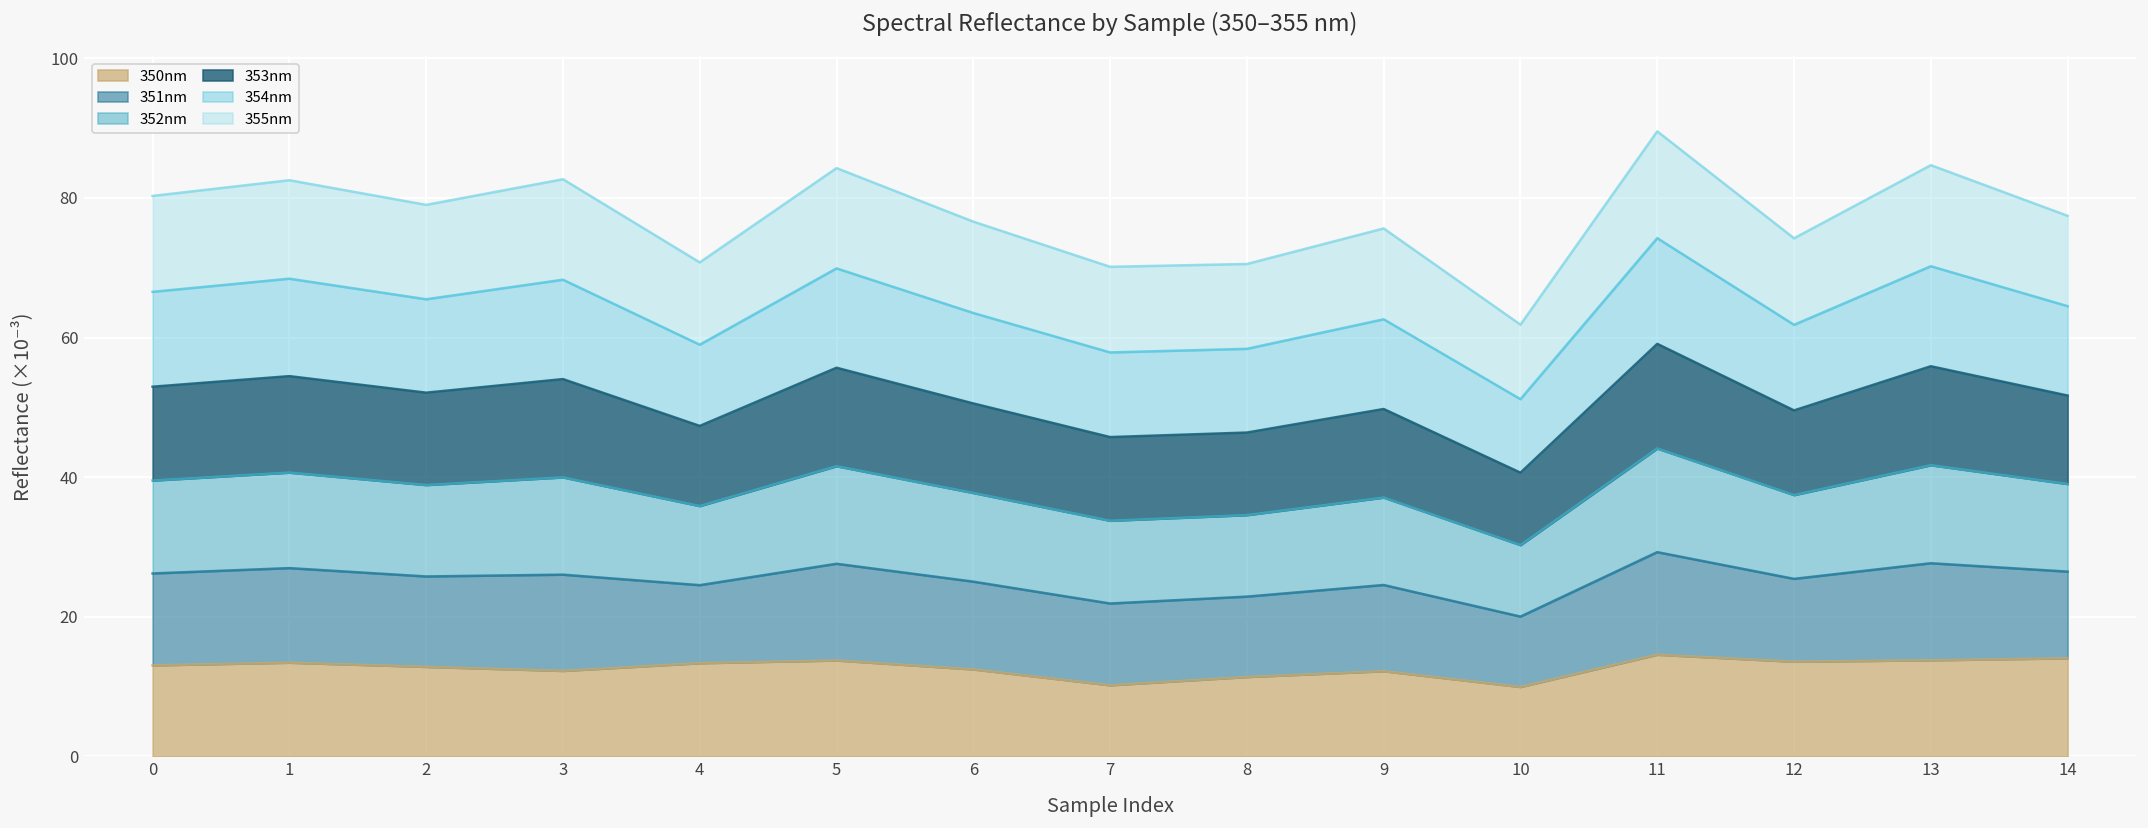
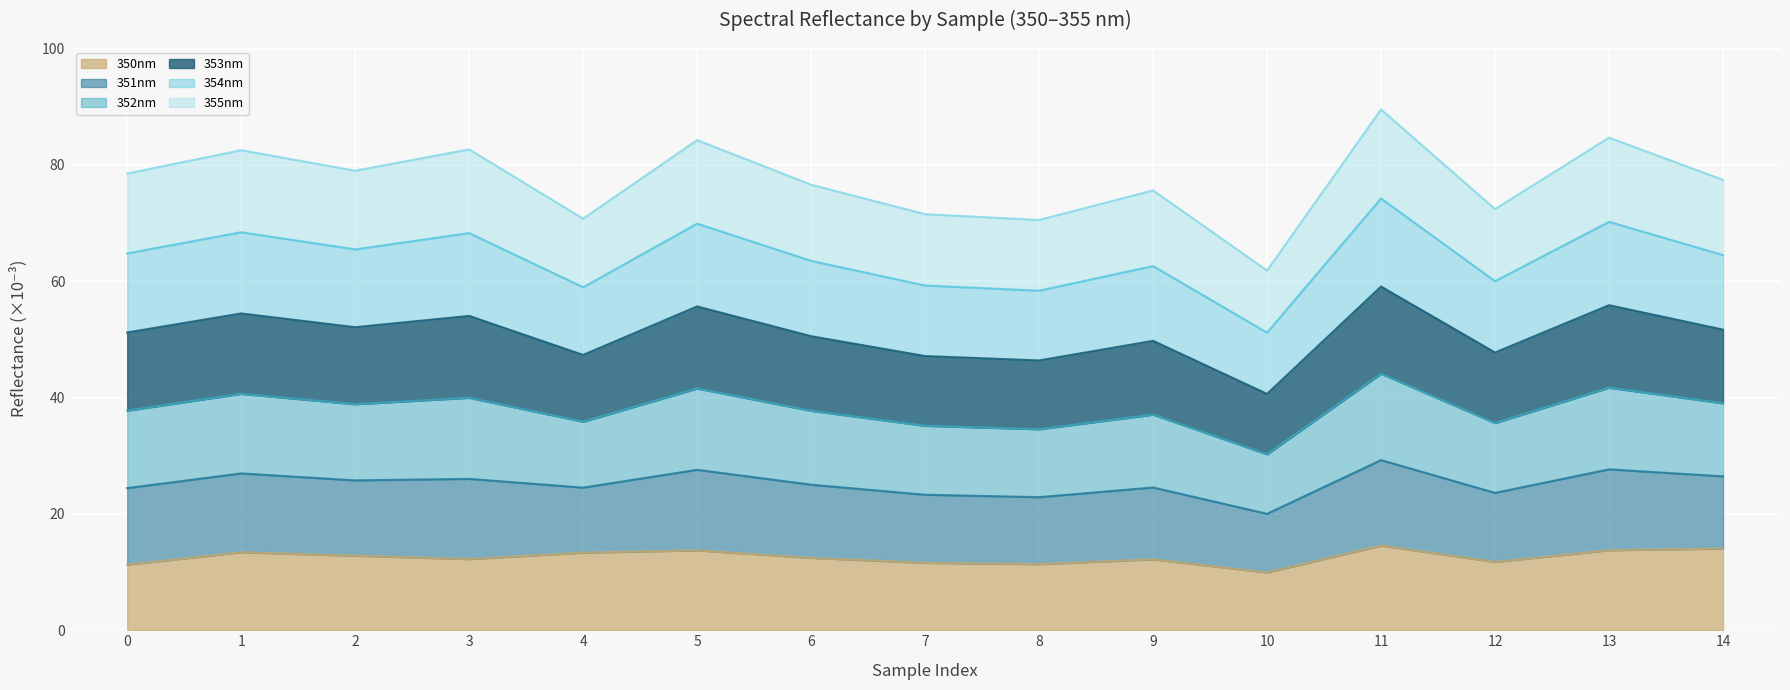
  {
    "350nm": {
-     "0": 13,
+     "0": 11,
      "1": 13,
      "2": 13,
      "3": 12,
      "4": 13,
      "5": 14,
      "6": 12,
-     "7": 10,
+     "7": 12,
      "8": 11,
      "9": 12,
      "10": 10,
      "11": 15,
-     "12": 14,
+     "12": 12,
      "13": 14,
      "14": 14
    }
  }
